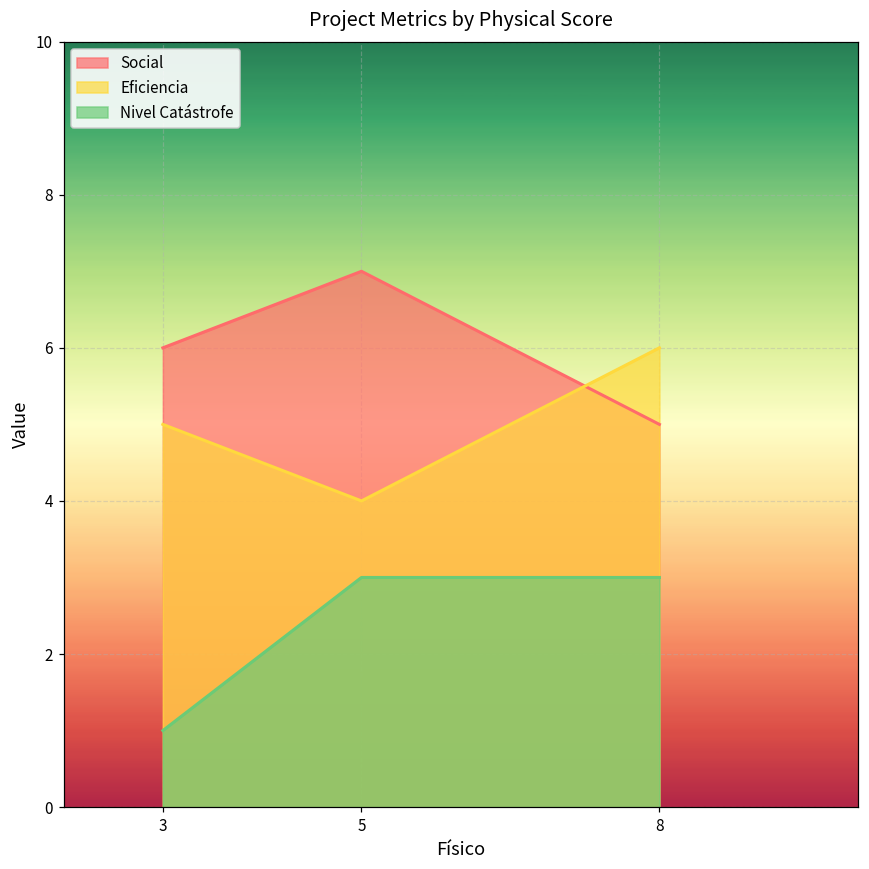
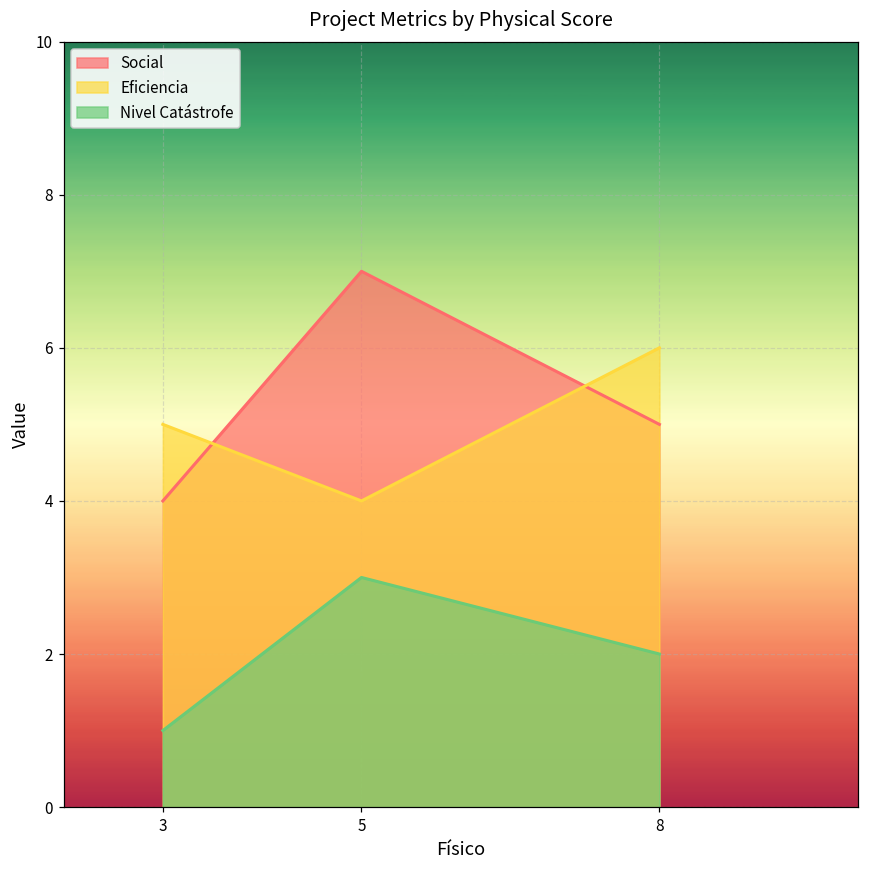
  {
    "Social": {
-     "3": 6,
+     "3": 4,
      "5": 7,
      "8": 5
    },
    "Eficiencia": {
      "3": 5,
      "5": 4,
      "8": 6
    },
    "Nivel Catástrofe": {
      "3": 1,
      "5": 3,
-     "8": 3
+     "8": 2
    }
  }
